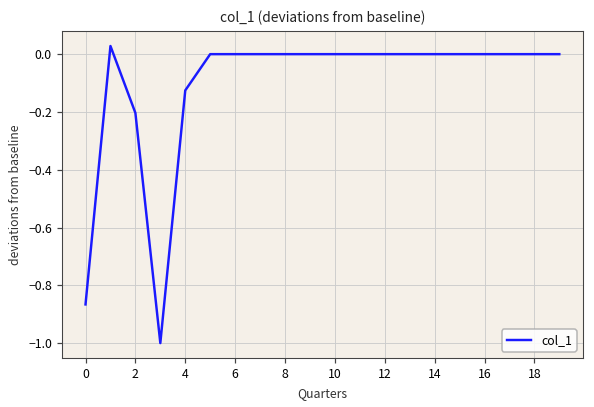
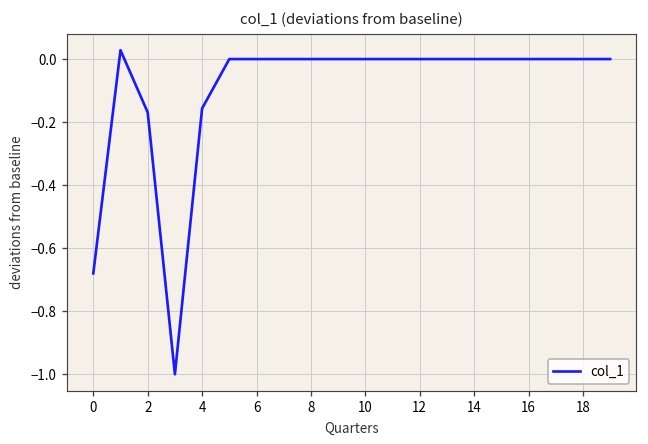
  {
-   "0": -0.87,
-   "2": -0.20,
-   "4": -0.13,
+   "0": -0.68,
+   "2": -0.17,
+   "4": -0.16,
    "6": 0.00,
    "8": 0.00,
    "10": 0.00,
    "12": 0.00,
    "14": 0.00,
    "16": 0.00,
    "18": 0.00
  }
